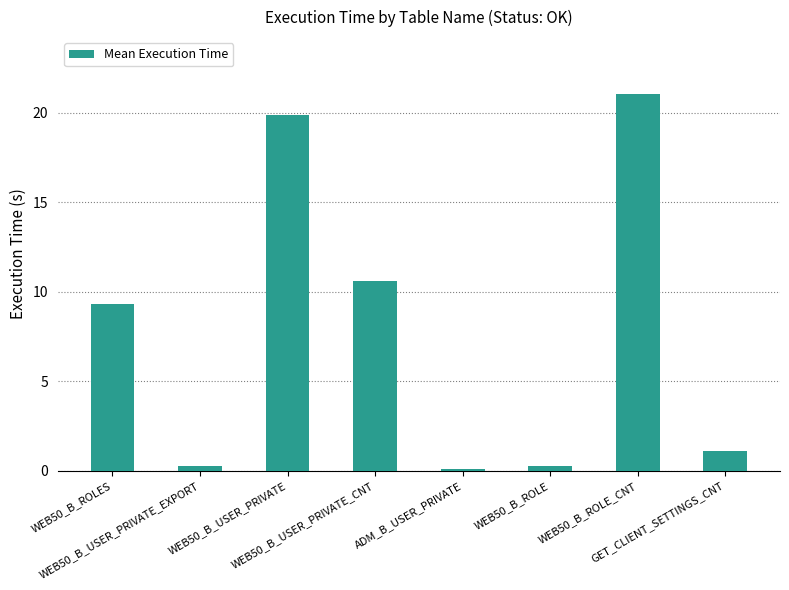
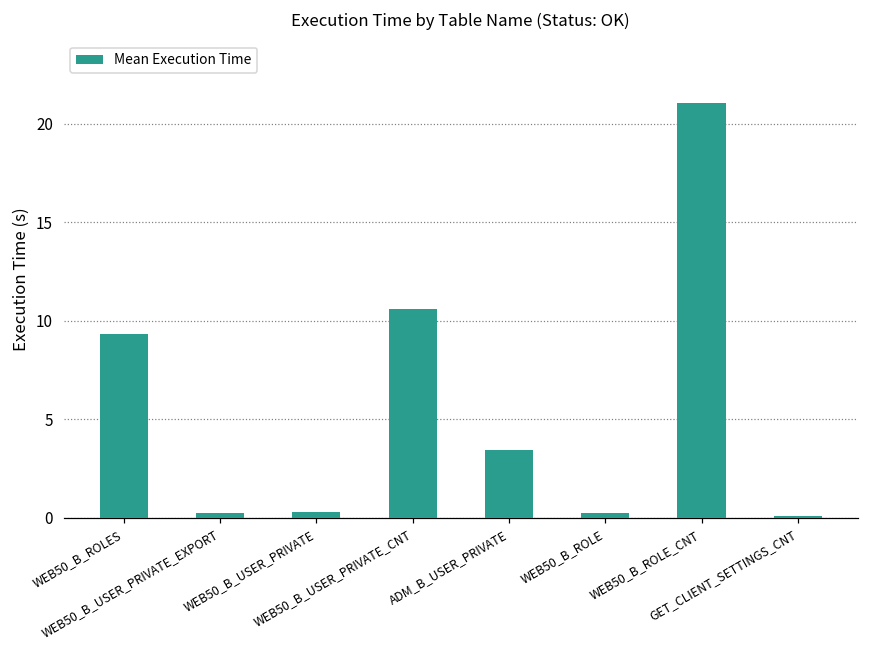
  {
    "WEB50_B_ROLES": 9.3,
    "WEB50_B_USER_PRIVATE_EXPORT": 0.3,
-   "WEB50_B_USER_PRIVATE": 19.9,
+   "WEB50_B_USER_PRIVATE": 0.3,
    "WEB50_B_USER_PRIVATE_CNT": 10.6,
-   "ADM_B_USER_PRIVATE": 0.1,
+   "ADM_B_USER_PRIVATE": 3.5,
    "WEB50_B_ROLE": 0.3,
    "WEB50_B_ROLE_CNT": 21.1,
-   "GET_CLIENT_SETTINGS_CNT": 1.1
+   "GET_CLIENT_SETTINGS_CNT": 0.1
  }
